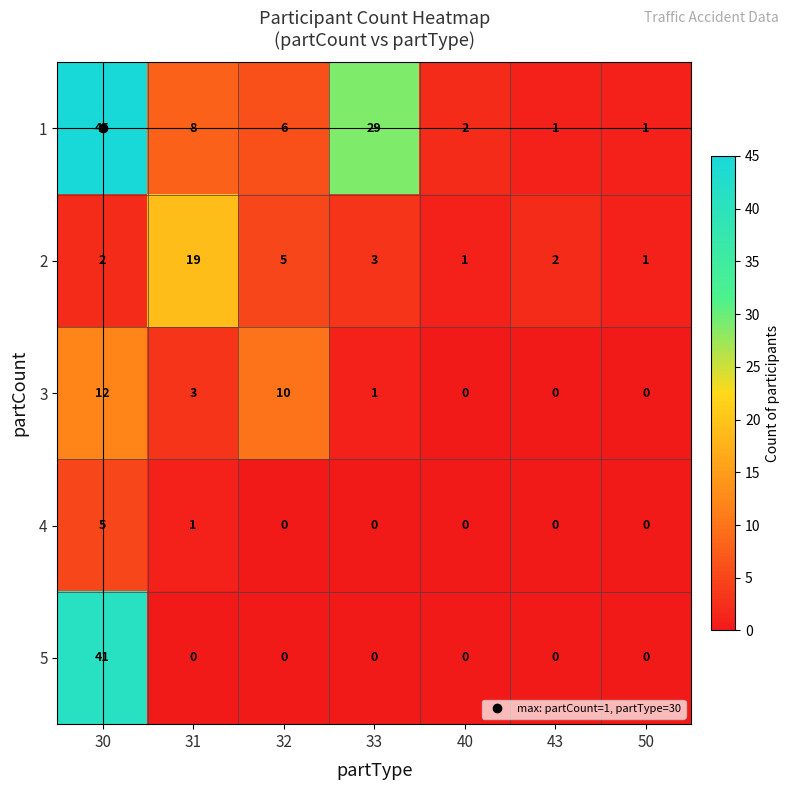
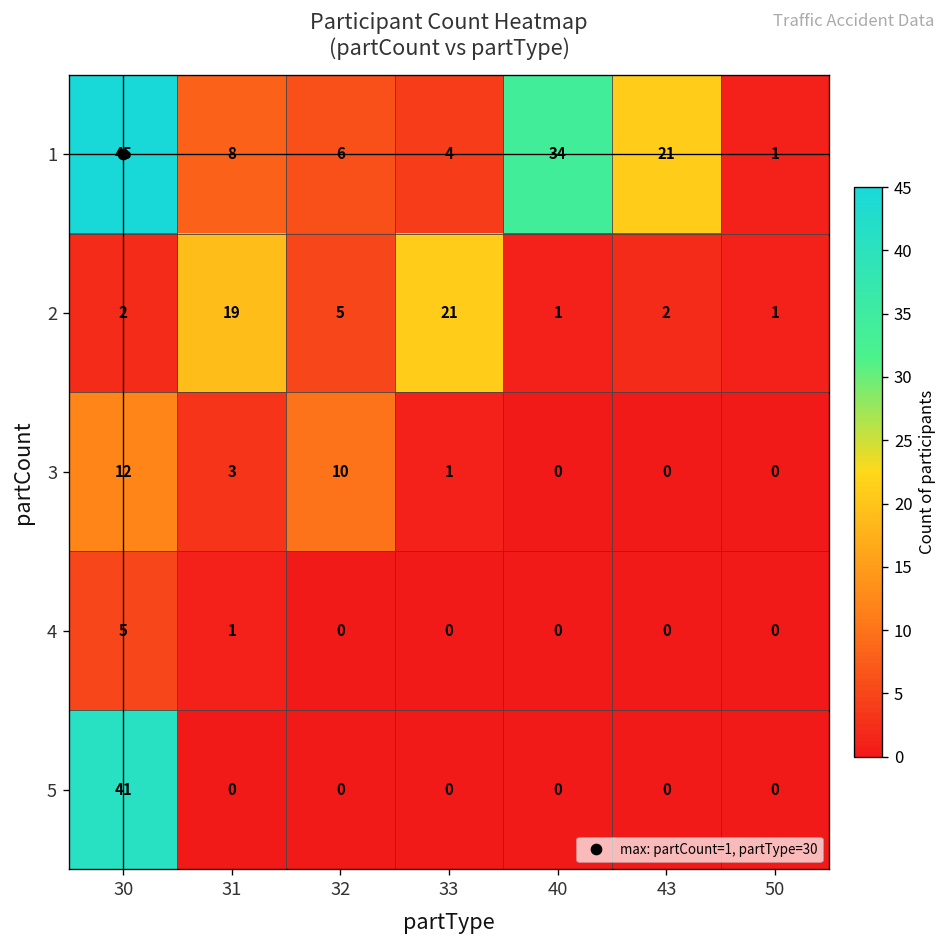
  {
    "1": {
      "31": 8,
      "32": 6,
-     "33": 29,
-     "40": 2,
-     "43": 1,
+     "33": 4,
+     "40": 34,
+     "43": 21,
      "50": 1
    },
    "2": {
      "30": 2,
      "31": 19,
      "32": 5,
-     "33": 3,
+     "33": 21,
      "40": 1,
      "43": 2,
      "50": 1
    },
    "3": {
      "30": 12,
      "31": 3,
      "32": 10,
      "33": 1,
      "40": 0,
      "43": 0,
      "50": 0
    },
    "4": {
      "30": 5,
      "31": 1,
      "32": 0,
      "33": 0,
      "40": 0,
      "43": 0,
      "50": 0
    },
    "5": {
      "30": 41,
      "31": 0,
      "32": 0,
      "33": 0,
      "40": 0,
      "43": 0,
      "50": 0
    }
  }
